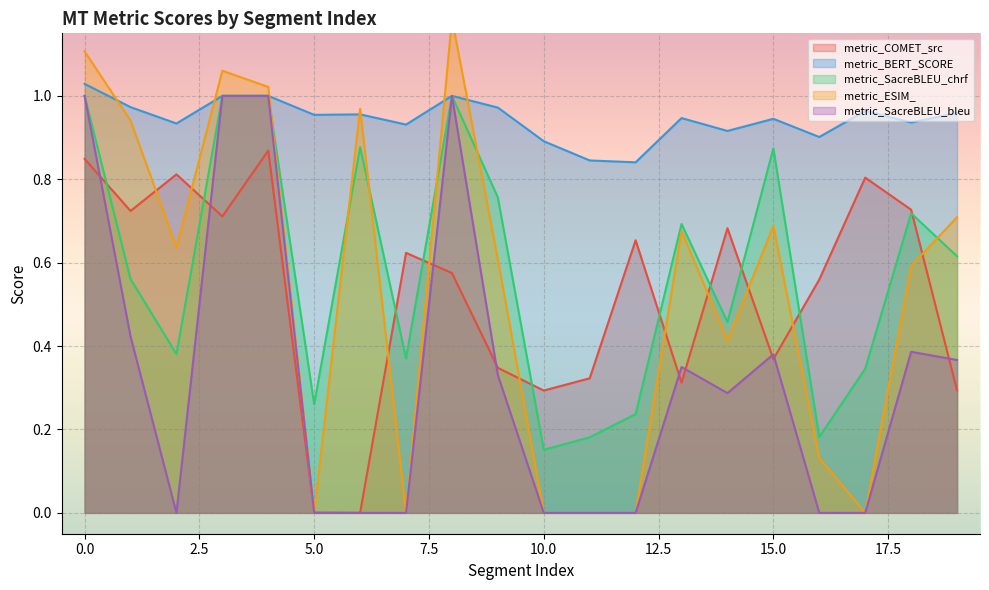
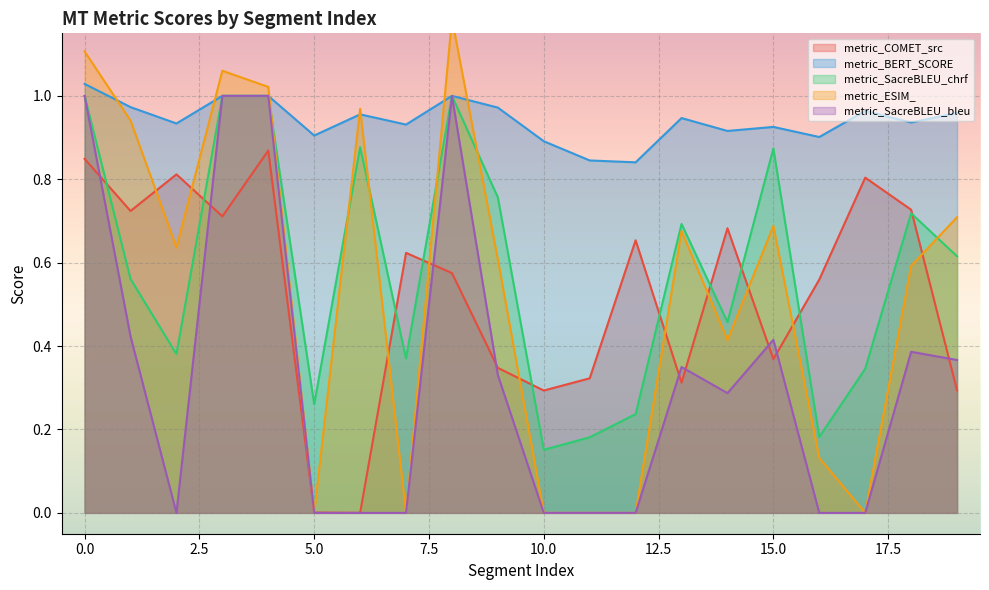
  {
    "metric_BERT_SCORE": {
      "0.0": 1.03,
-     "5.0": 0.95,
+     "5.0": 0.90,
      "10.0": 0.89,
-     "15.0": 0.95
+     "15.0": 0.93
    },
    "metric_SacreBLEU_chrf": {
      "5.0": 0.26,
      "10.0": 0.15,
      "15.0": 0.87
    },
    "metric_SacreBLEU_bleu": {
-     "15.0": 0.38
+     "15.0": 0.42
    }
  }
